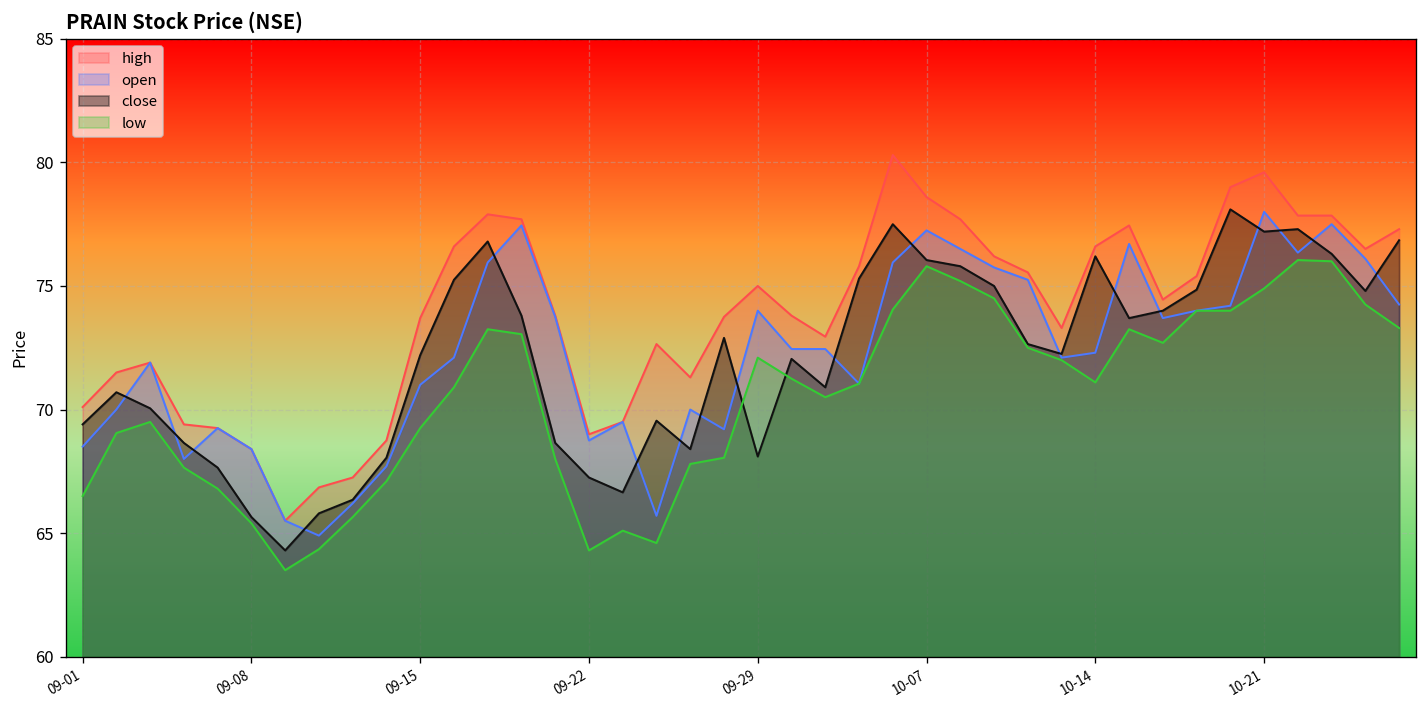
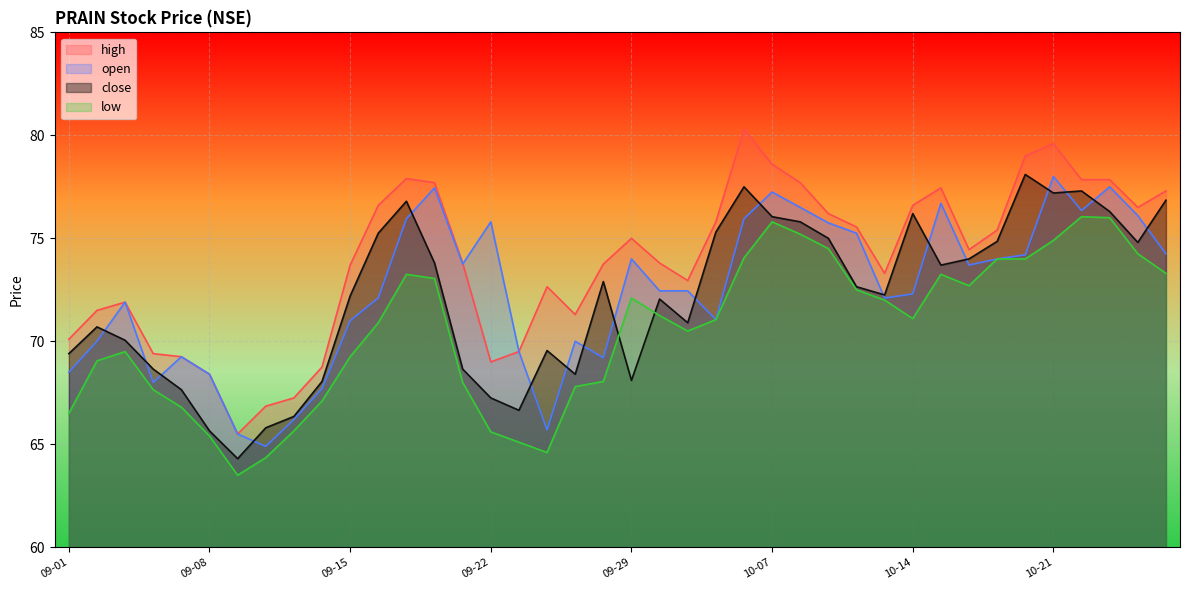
  {
    "high": {
      "09-01": 70.1,
      "09-15": 73.7,
      "09-22": 69.0,
      "09-29": 75.0,
      "10-07": 78.6,
      "10-14": 76.6,
      "10-21": 79.6
    },
    "open": {
      "09-01": 68.5,
      "09-15": 71.0,
-     "09-22": 68.8,
+     "09-22": 75.8,
      "09-29": 74.0,
      "10-07": 77.3,
      "10-14": 72.3,
      "10-21": 78.0
    },
    "close": {
      "09-01": 69.4,
      "09-08": 65.7,
      "09-15": 72.2,
      "09-22": 67.3,
      "09-29": 68.1,
      "10-07": 76.1,
      "10-14": 76.2,
      "10-21": 77.2
    },
    "low": {
      "09-01": 66.5,
      "09-08": 65.4,
      "09-15": 69.3,
-     "09-22": 64.3,
+     "09-22": 65.6,
      "09-29": 72.1,
      "10-07": 75.8,
      "10-14": 71.1,
      "10-21": 74.9
    }
  }
